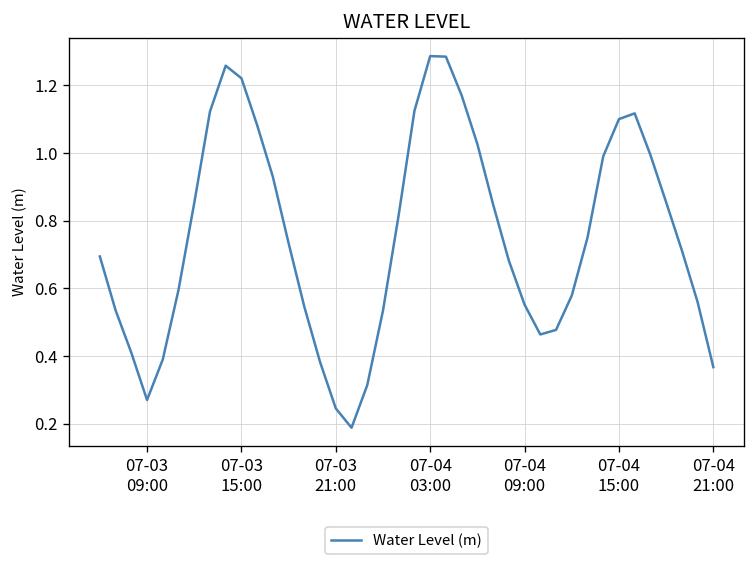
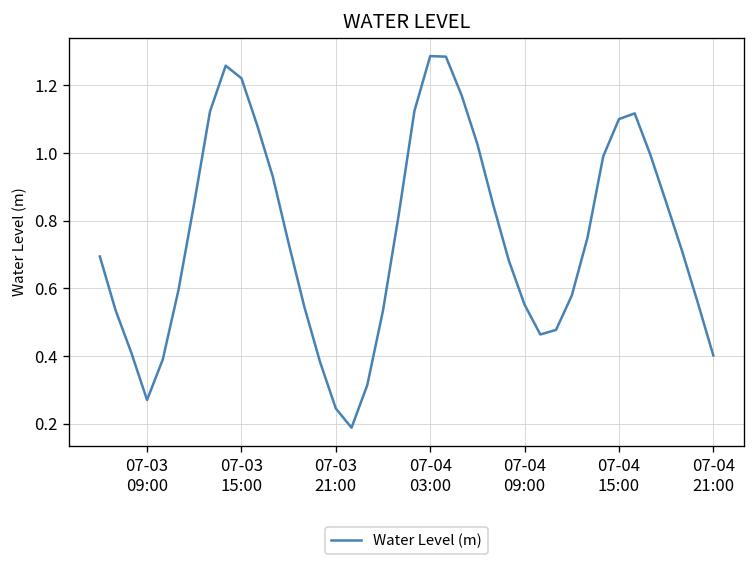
  {
    "07-03 09:00": 0.27,
    "07-03 15:00": 1.22,
    "07-03 21:00": 0.25,
    "07-04 03:00": 1.29,
    "07-04 09:00": 0.55,
    "07-04 15:00": 1.10,
-   "07-04 21:00": 0.37
+   "07-04 21:00": 0.40
  }
